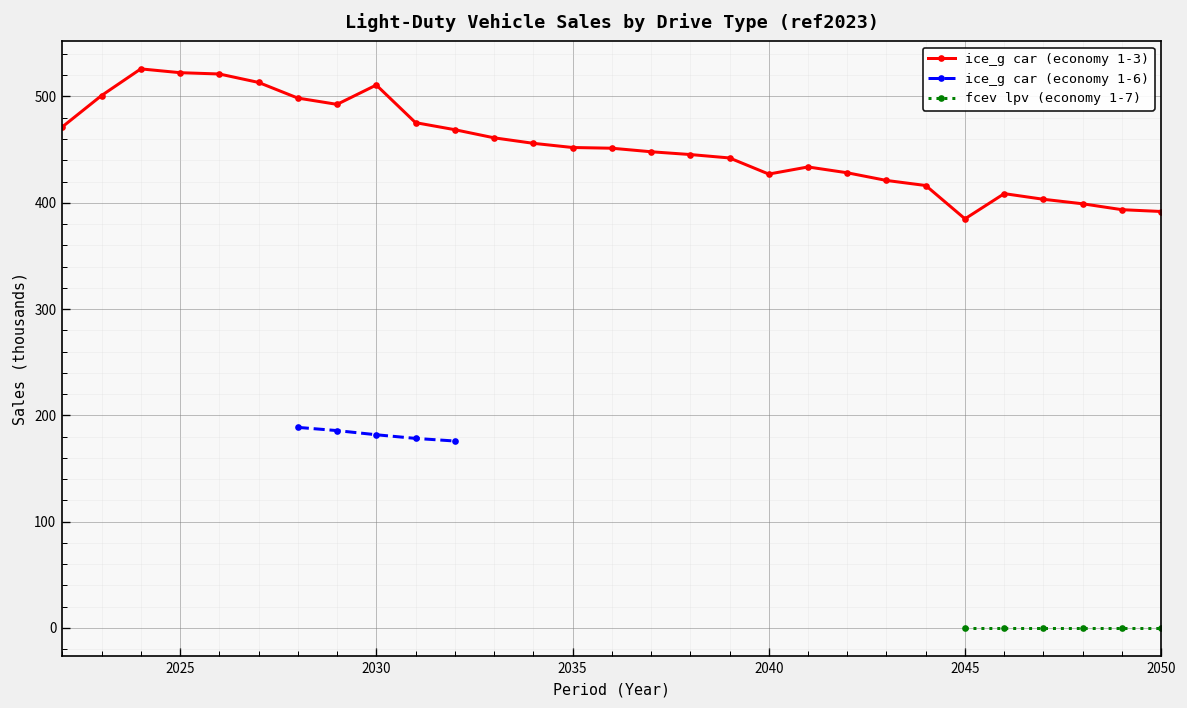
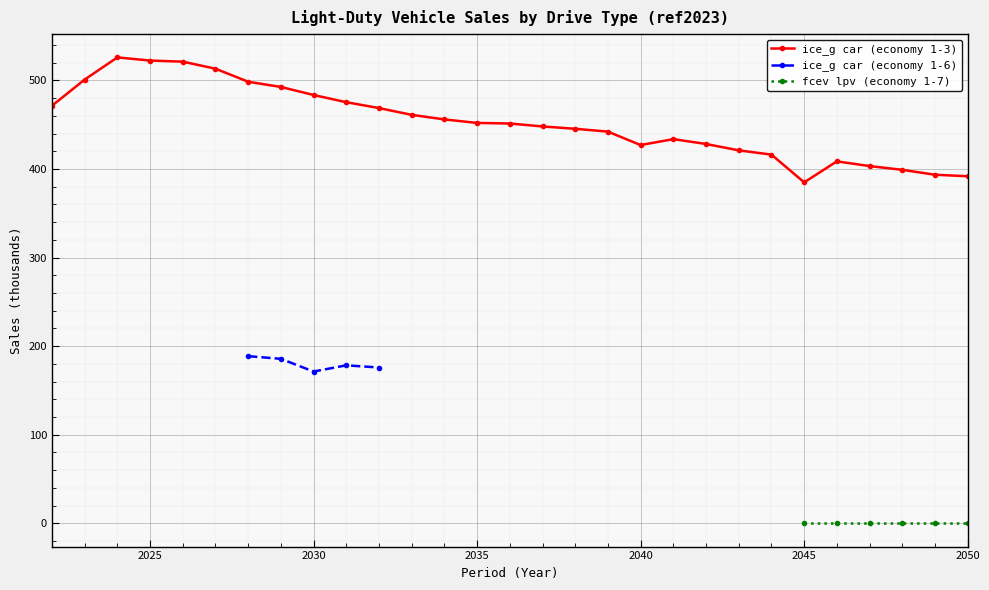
  {
    "ice_g car (economy 1-3)": {
      "2025": 520,
-     "2030": 510,
+     "2030": 480,
      "2035": 450,
      "2040": 430,
      "2045": 380,
      "2050": 390
    },
    "ice_g car (economy 1-6)": {
-     "2030": 180
+     "2030": 170
    },
    "fcev lpv (economy 1-7)": {
      "2045": 0,
      "2050": 0
    }
  }
